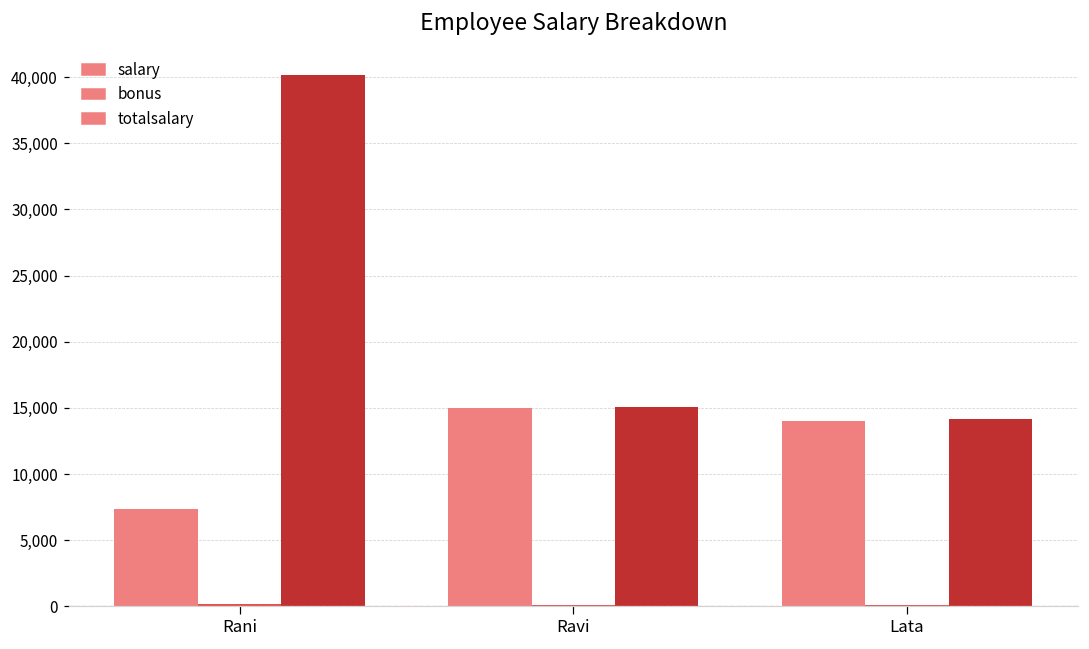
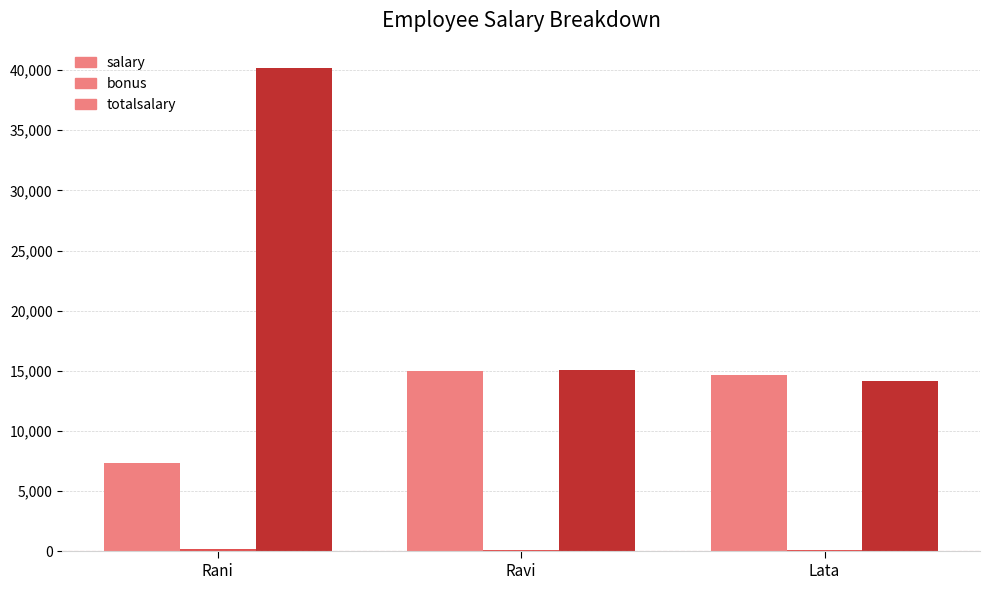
  {
    "salary": {
      "Rani": "7,300",
      "Ravi": "15,000",
-     "Lata": "14,000"
+     "Lata": "14,700"
    }
  }
